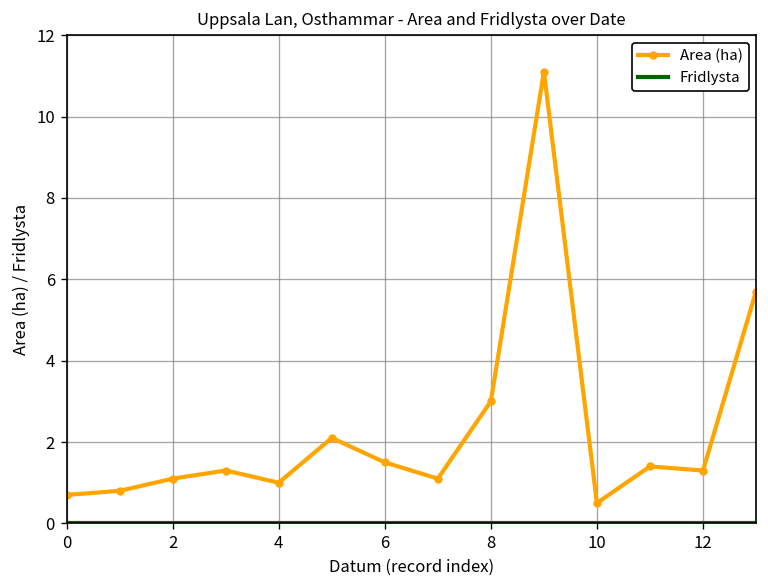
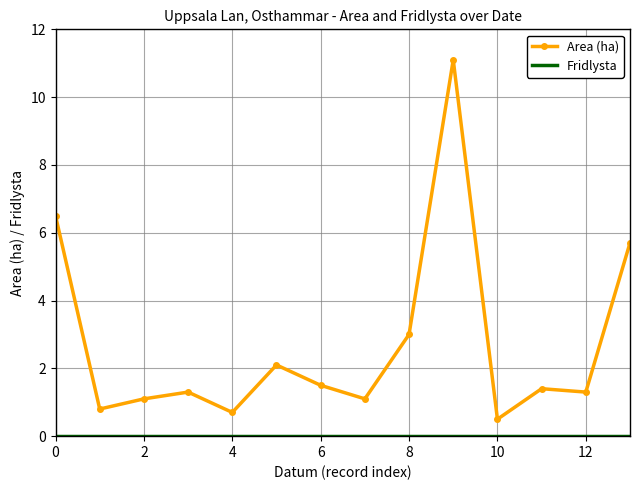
  {
    "Area (ha)": {
-     "0": 0.7,
+     "0": 6.5,
      "2": 1.1,
-     "4": 1.0,
+     "4": 0.7,
      "6": 1.5,
      "8": 3.0,
      "10": 0.5,
      "12": 1.3
    },
    "Fridlysta": {
      "0": 0.0,
      "2": 0.0,
      "4": 0.0,
      "6": 0.0,
      "8": 0.0,
      "10": 0.0,
      "12": 0.0
    }
  }
